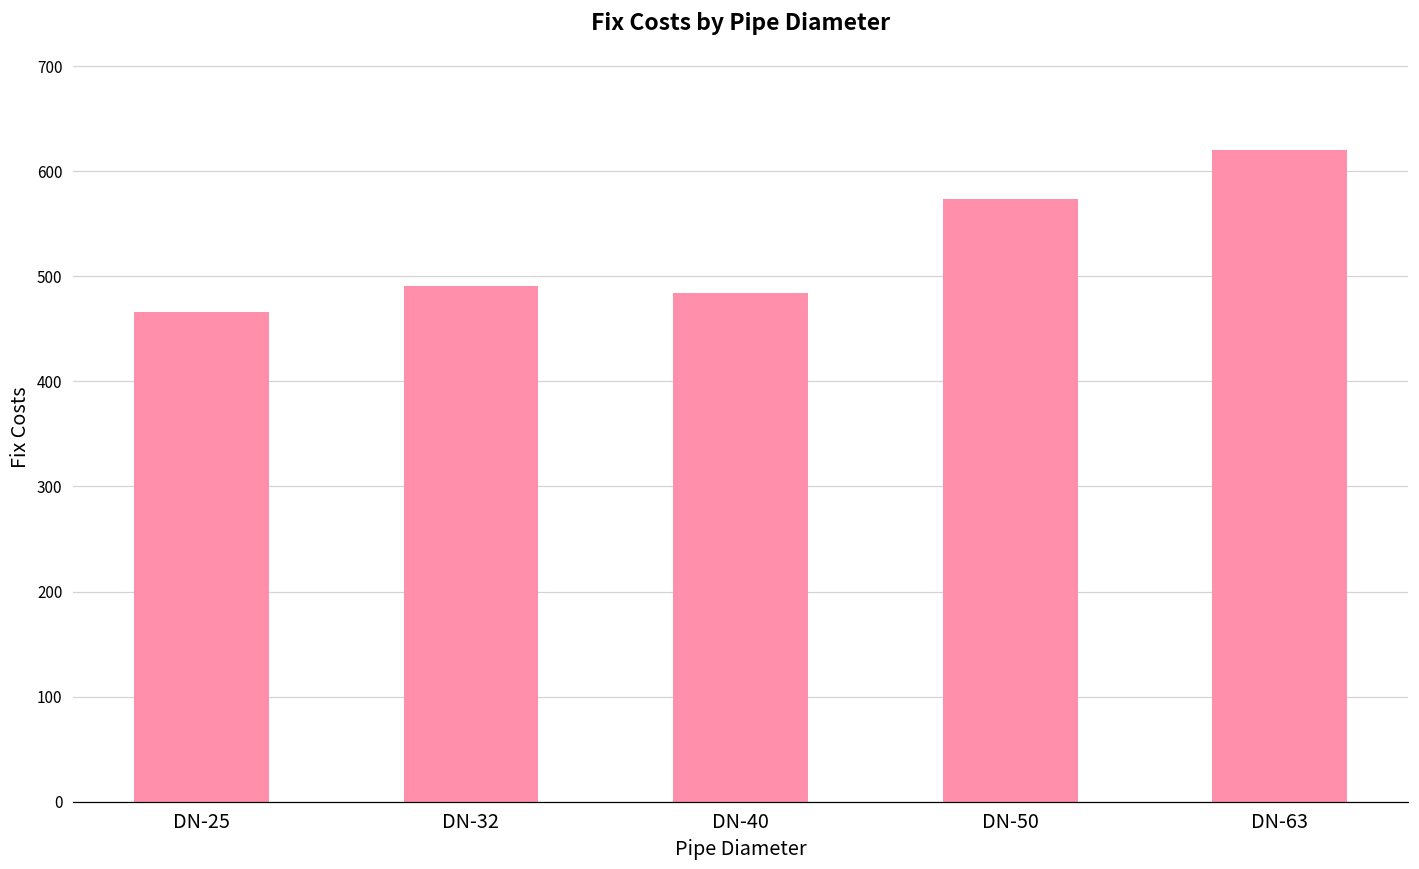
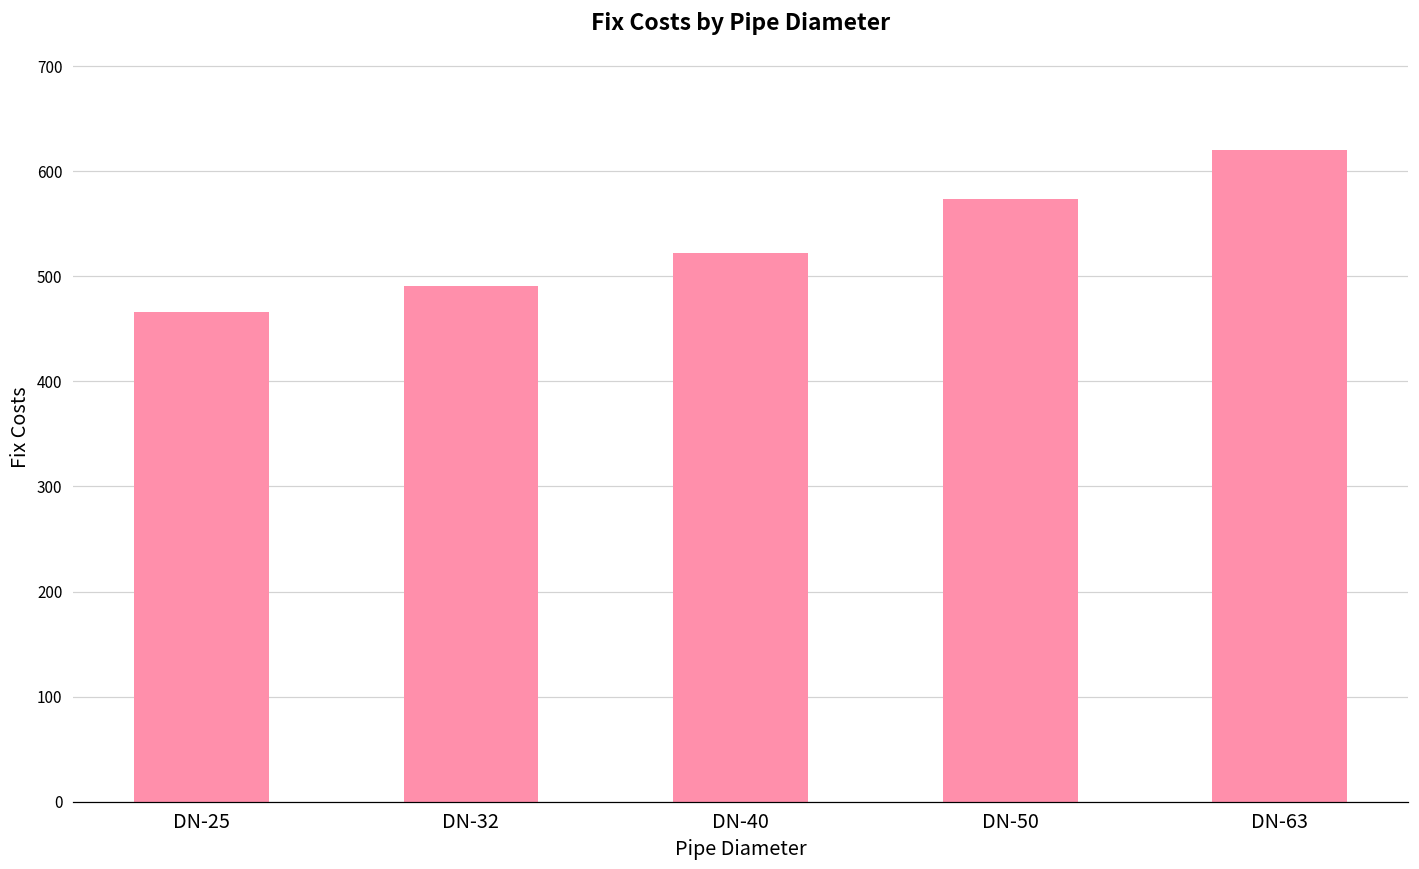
  {
    "DN-25": 470,
    "DN-32": 490,
-   "DN-40": 480,
+   "DN-40": 520,
    "DN-50": 570,
    "DN-63": 620
  }
